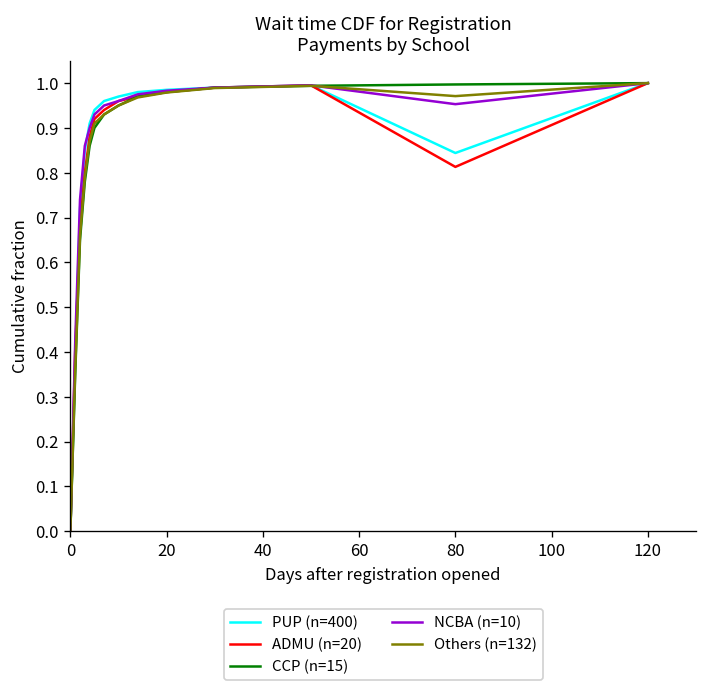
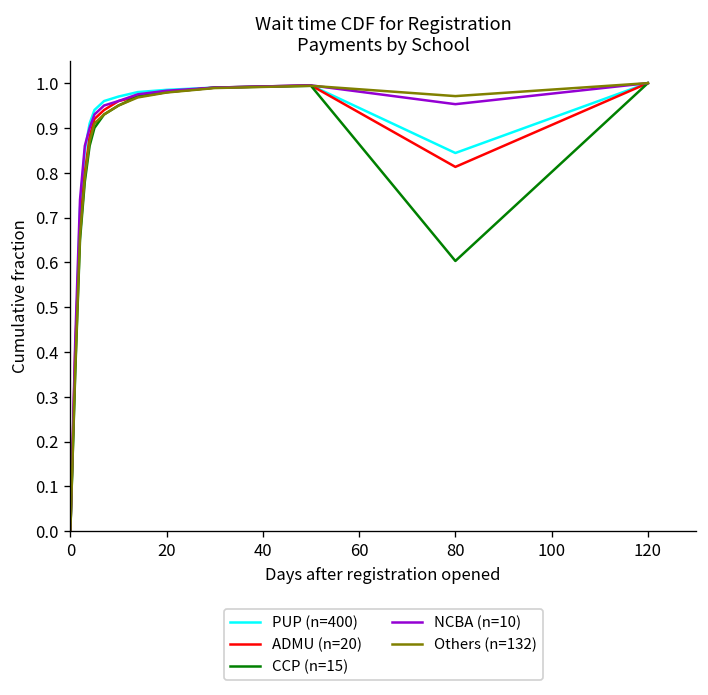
  {
    "PUP (n=400)": {
      "80": 0.84
    },
    "ADMU (n=20)": {
      "80": 0.81
    },
    "CCP (n=15)": {
-     "80": 1.00
+     "80": 0.60
    },
    "NCBA (n=10)": {
      "80": 0.95
    },
    "Others (n=132)": {
      "80": 0.97
    }
  }
